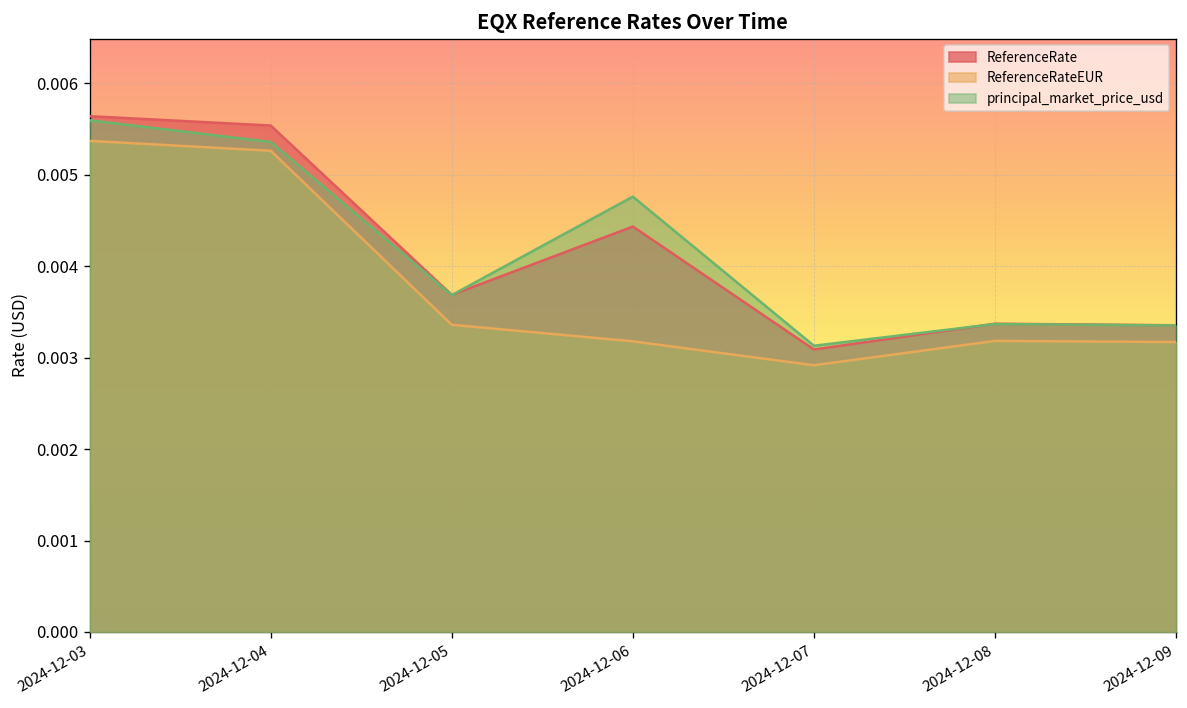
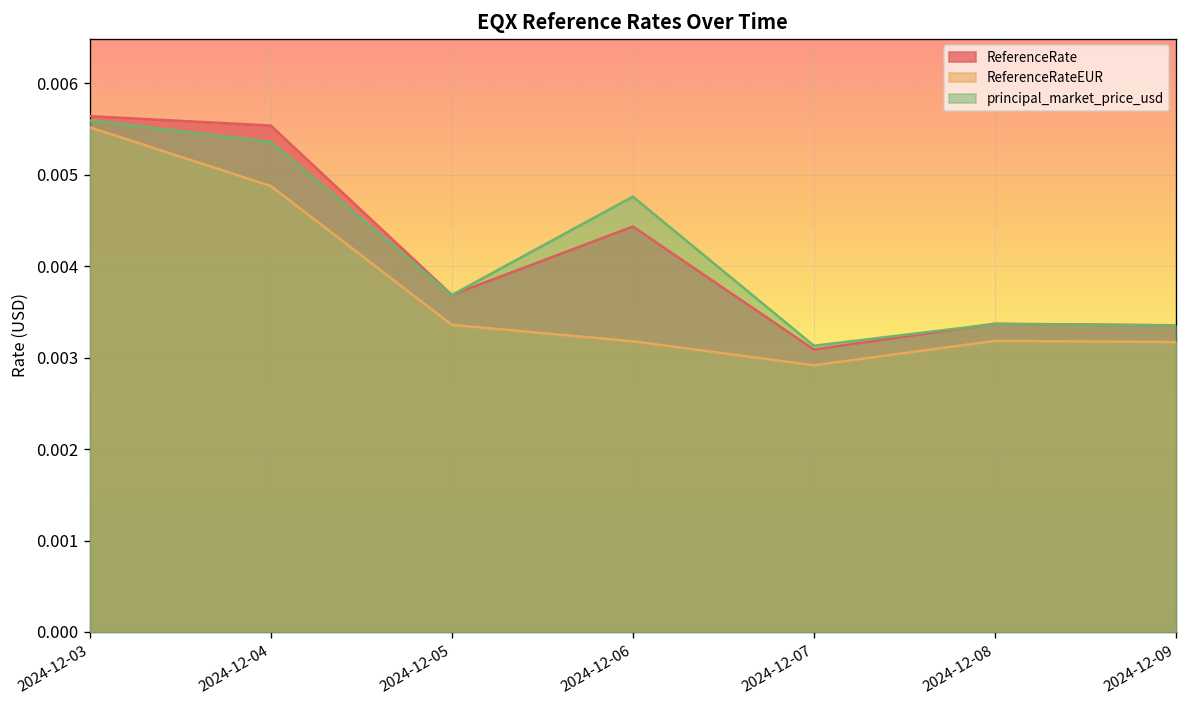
  {
    "ReferenceRate": {
      "2024-12-03": 0.0056,
      "2024-12-04": 0.0055,
      "2024-12-06": 0.0044,
      "2024-12-07": 0.0031
    },
    "ReferenceRateEUR": {
-     "2024-12-03": 0.0054,
-     "2024-12-04": 0.0053,
+     "2024-12-03": 0.0055,
+     "2024-12-04": 0.0049,
      "2024-12-05": 0.0034,
      "2024-12-06": 0.0032,
      "2024-12-07": 0.0029,
      "2024-12-08": 0.0032,
      "2024-12-09": 0.0032
    },
    "principal_market_price_usd": {
      "2024-12-03": 0.0056,
      "2024-12-04": 0.0054,
      "2024-12-06": 0.0048,
      "2024-12-07": 0.0031
    }
  }
